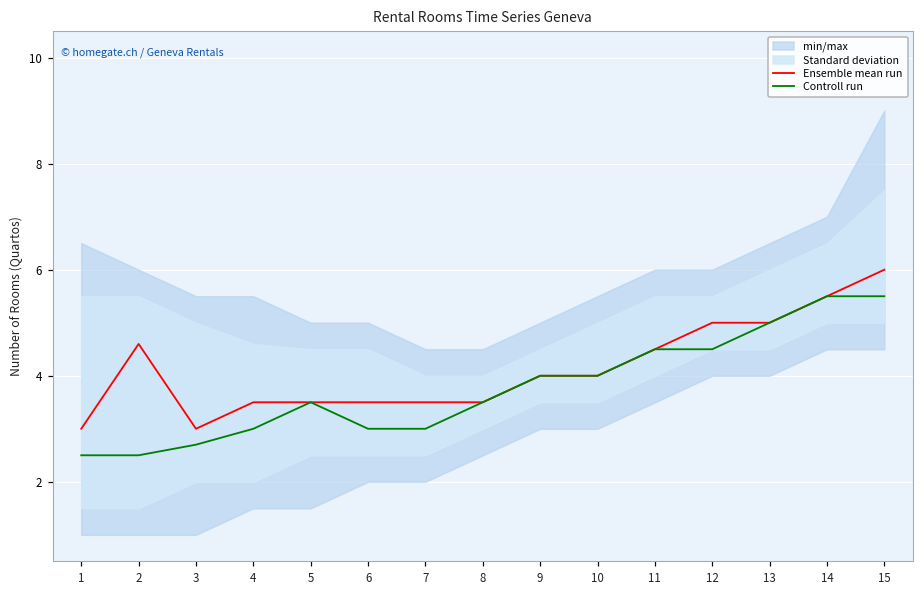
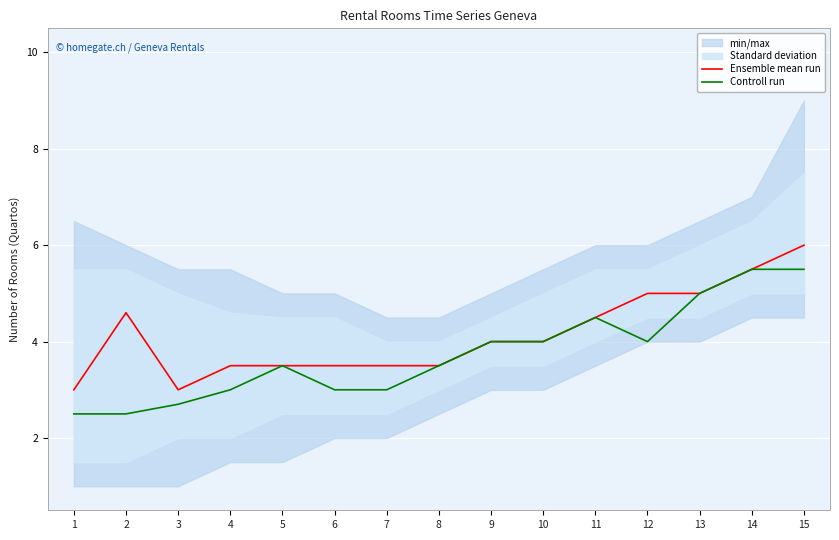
  {
    "Ensemble mean run": {
      "1": 3.0,
      "2": 4.6,
      "3": 3.0,
      "4": 3.5,
      "6": 3.5,
      "7": 3.5,
      "12": 5.0,
      "15": 6.0
    },
    "Controll run": {
      "1": 2.5,
      "2": 2.5,
      "3": 2.7,
      "4": 3.0,
      "6": 3.0,
      "7": 3.0,
-     "12": 4.5,
+     "12": 4.0,
      "15": 5.5
    }
  }
